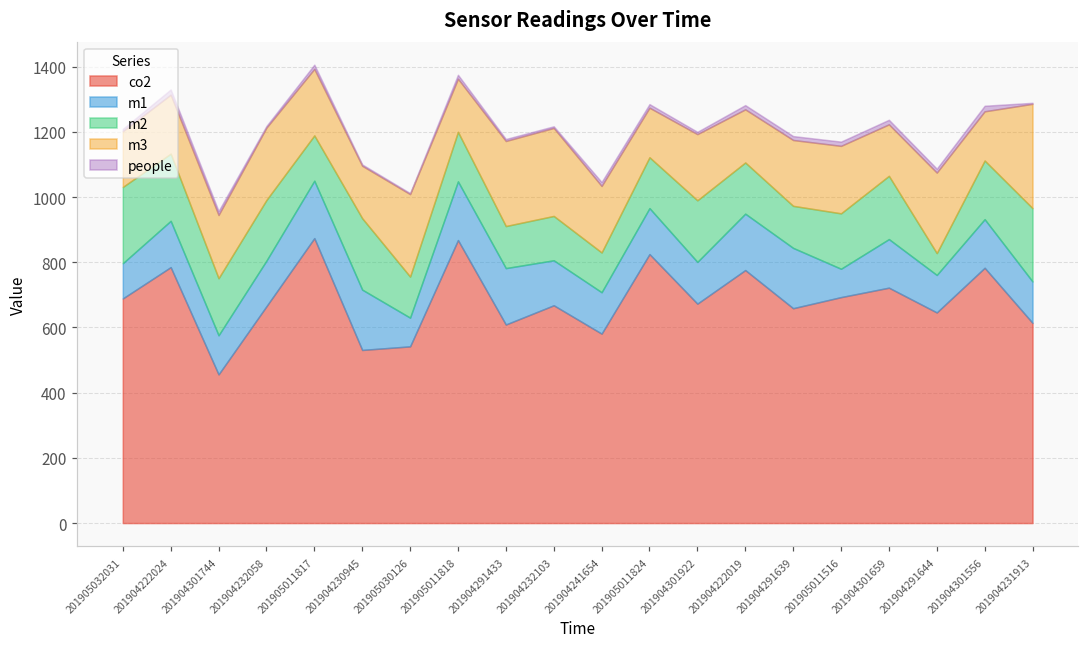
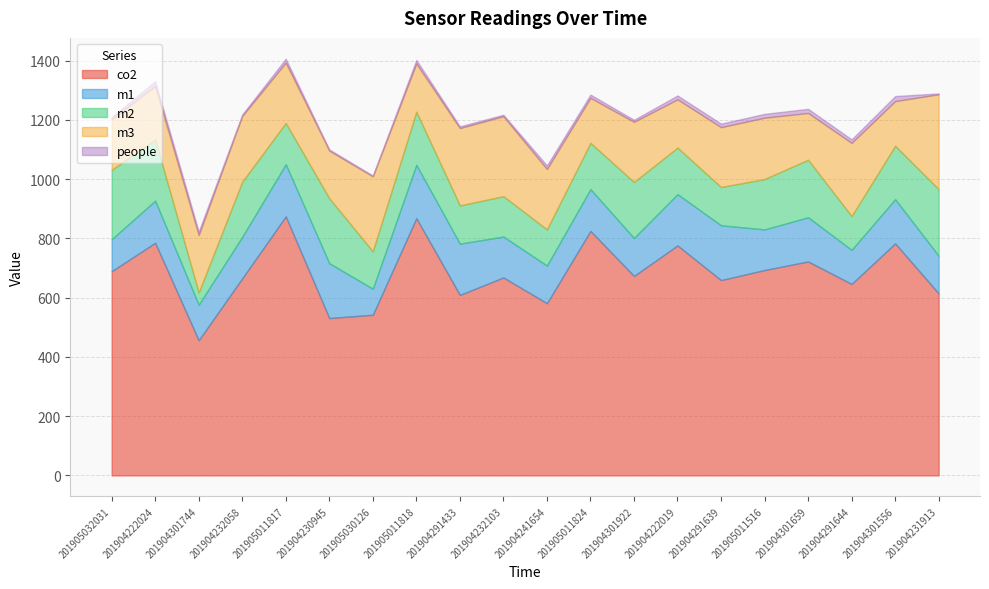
  {
    "co2": {
      "201905032031": 690,
      "201904222024": 790,
      "201904301744": 460,
      "201904232058": 670,
      "201905011817": 870,
      "201904230945": 530,
      "201905030126": 540,
      "201905011818": 870,
      "201904291433": 610,
      "201904232103": 670,
      "201904241654": 580,
      "201905011824": 830,
      "201904301922": 670,
      "201904222019": 780,
      "201904291639": 660,
      "201905011516": 690,
      "201904301659": 720,
      "201904291644": 650,
      "201904301556": 780,
      "201904231913": 610
    },
    "m1": {
      "201905032031": 110,
      "201904222024": 140,
      "201904301744": 120,
      "201904232058": 140,
      "201905011817": 180,
      "201904230945": 190,
      "201905030126": 90,
      "201905011818": 180,
      "201904291433": 170,
      "201904232103": 140,
      "201904241654": 130,
      "201905011824": 140,
      "201904301922": 130,
      "201904222019": 170,
      "201904291639": 190,
-     "201905011516": 90,
+     "201905011516": 140,
      "201904301659": 150,
      "201904291644": 120,
      "201904301556": 150,
      "201904231913": 130
    },
    "m2": {
      "201905032031": 230,
-     "201904301744": 180,
+     "201904301744": 40,
      "201904232058": 190,
      "201905011817": 140,
      "201904230945": 220,
      "201905030126": 130,
-     "201905011818": 150,
+     "201905011818": 180,
      "201904291433": 130,
      "201904232103": 140,
      "201904241654": 120,
      "201905011824": 160,
      "201904301922": 190,
      "201904222019": 160,
      "201904291639": 130,
      "201905011516": 170,
      "201904301659": 190,
-     "201904291644": 70,
+     "201904291644": 110,
      "201904301556": 180,
      "201904231913": 230
    },
    "m3": {
      "201904301744": 190,
      "201905011817": 200,
      "201905011818": 160,
      "201904241654": 200,
      "201905011824": 150,
      "201904222019": 160,
      "201904291639": 200,
      "201905011516": 210,
      "201904301659": 160,
      "201904291644": 250,
      "201904301556": 150
    },
    "people": {
      "201904301744": 10,
      "201905011817": 10,
      "201905011818": 10,
      "201904241654": 10,
      "201905011824": 10,
      "201904222019": 10,
      "201904291639": 10,
      "201905011516": 10,
      "201904301659": 10,
      "201904291644": 10,
      "201904301556": 20
    }
  }
